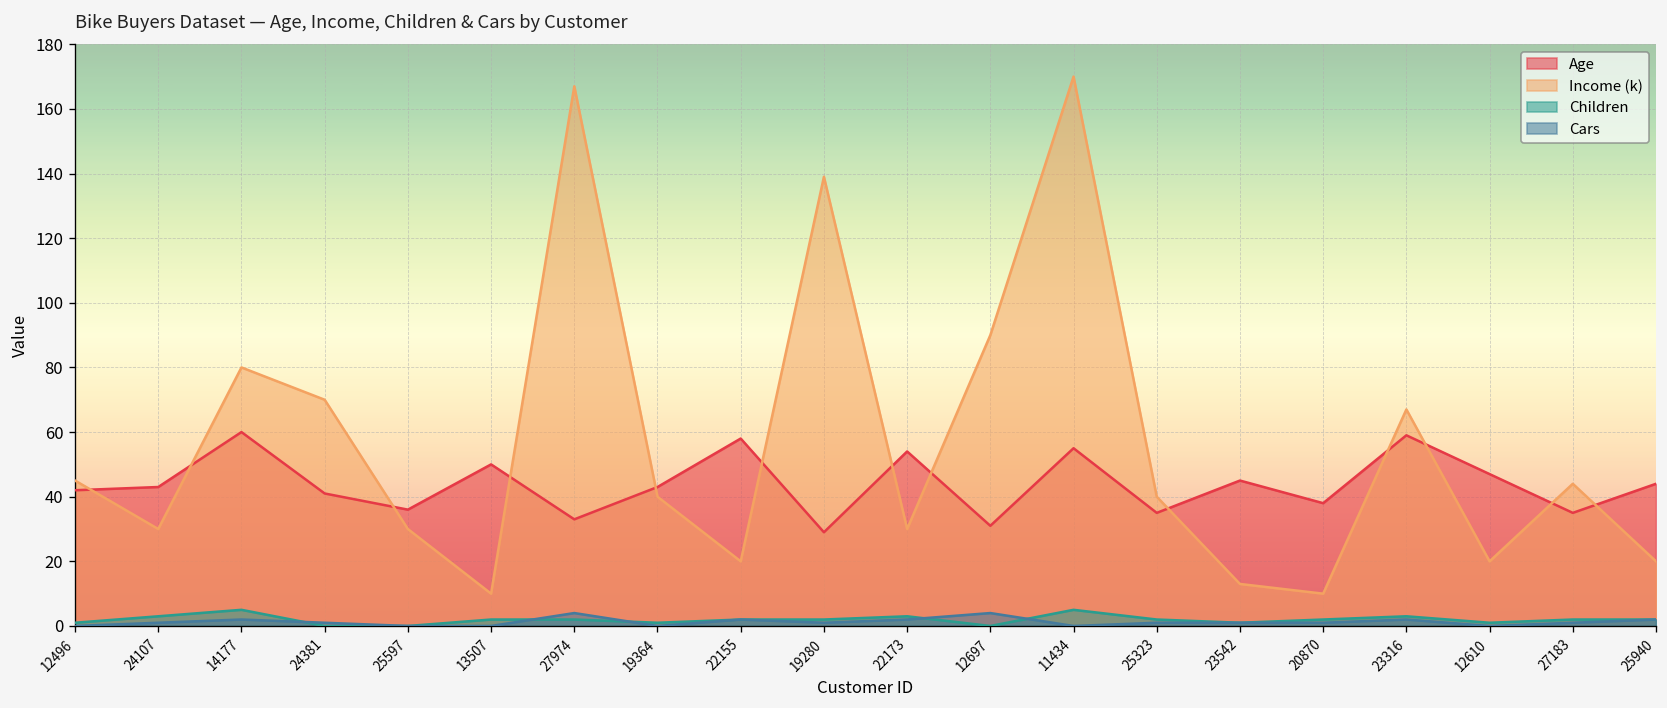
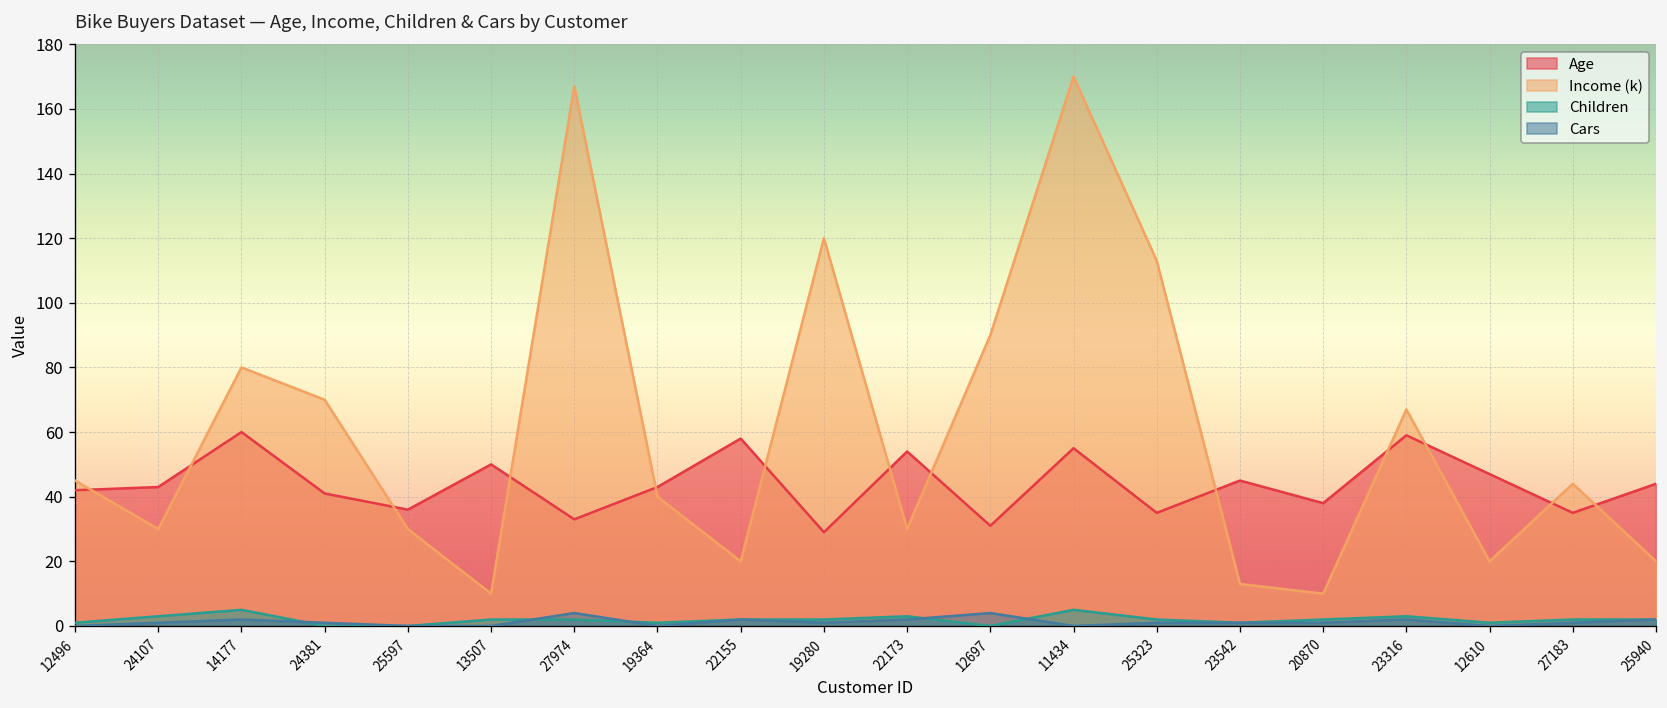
  {
    "Age": {
      "12496": 42,
      "24107": 43,
      "14177": 60,
      "24381": 41,
      "25597": 36,
      "13507": 50,
      "27974": 33,
      "19364": 43,
      "22155": 58,
      "19280": 29,
      "22173": 54,
      "12697": 31,
      "11434": 55,
      "25323": 35,
      "23542": 45,
      "20870": 38,
      "23316": 59,
      "12610": 47,
      "27183": 35,
      "25940": 44
    },
    "Income (k)": {
      "12496": 45,
      "24107": 30,
      "14177": 80,
      "24381": 70,
      "25597": 30,
      "13507": 10,
      "27974": 167,
      "19364": 40,
      "22155": 20,
-     "19280": 139,
+     "19280": 120,
      "22173": 30,
      "12697": 90,
      "11434": 170,
-     "25323": 40,
+     "25323": 113,
      "23542": 13,
      "20870": 10,
      "23316": 67,
      "12610": 20,
      "27183": 44,
      "25940": 20
    }
  }
